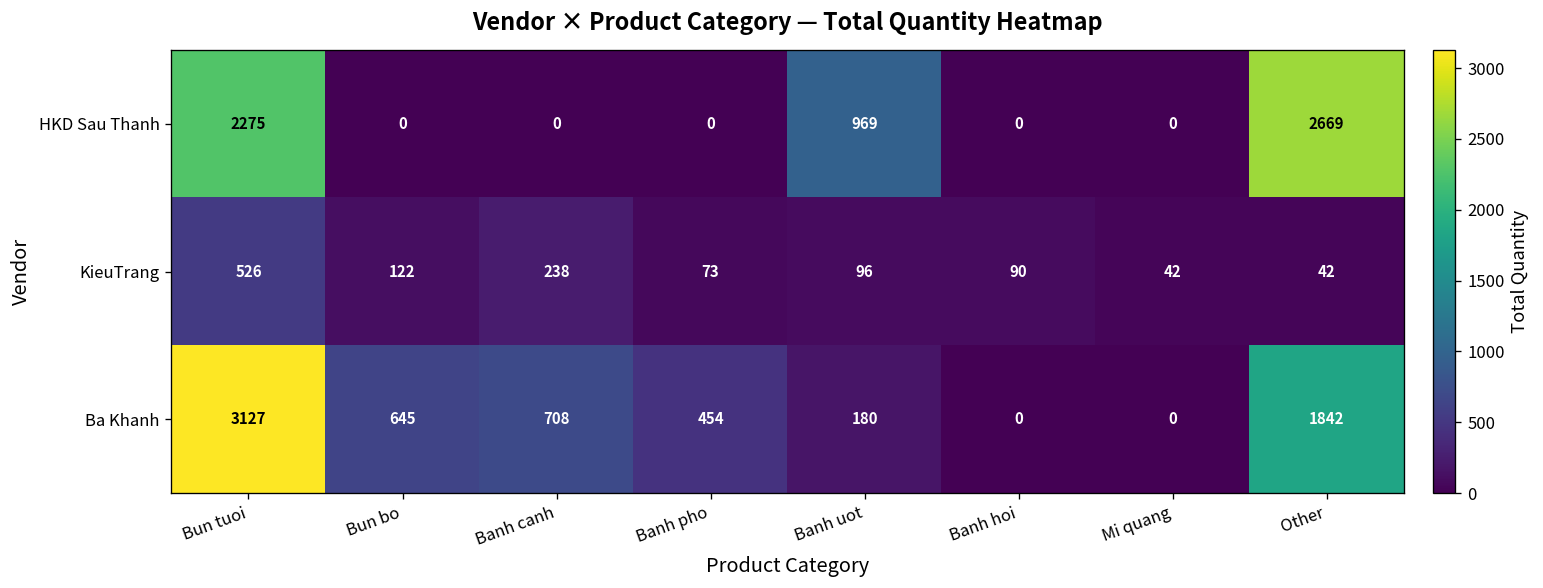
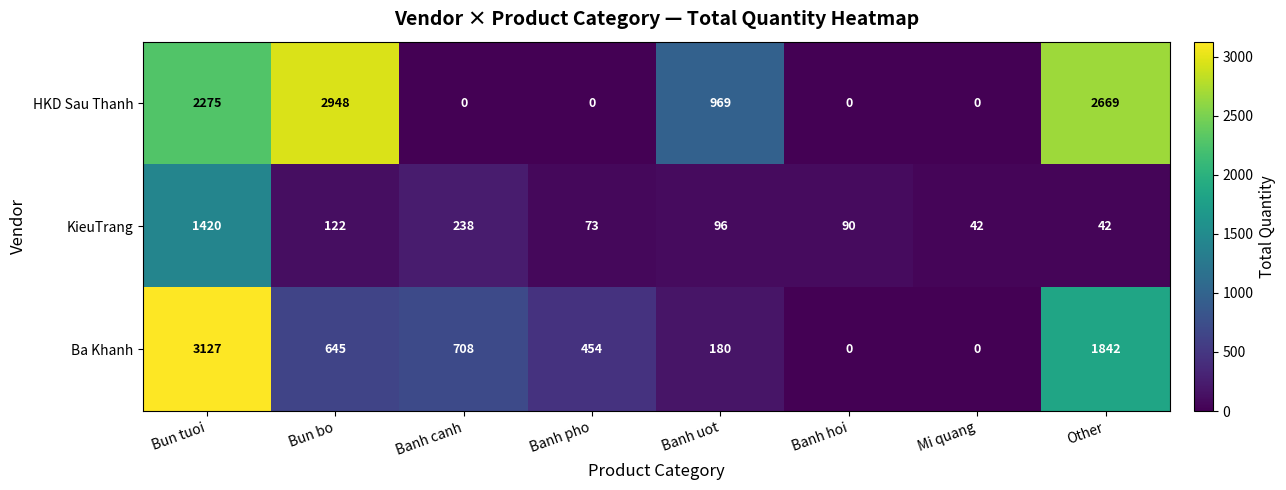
  {
    "HKD Sau Thanh": {
      "Bun tuoi": 2275,
-     "Bun bo": 0,
+     "Bun bo": 2948,
      "Banh canh": 0,
      "Banh pho": 0,
      "Banh uot": 969,
      "Banh hoi": 0,
      "Mi quang": 0,
      "Other": 2669
    },
    "KieuTrang": {
-     "Bun tuoi": 526,
+     "Bun tuoi": 1420,
      "Bun bo": 122,
      "Banh canh": 238,
      "Banh pho": 73,
      "Banh uot": 96,
      "Banh hoi": 90,
      "Mi quang": 42,
      "Other": 42
    },
    "Ba Khanh": {
      "Bun tuoi": 3127,
      "Bun bo": 645,
      "Banh canh": 708,
      "Banh pho": 454,
      "Banh uot": 180,
      "Banh hoi": 0,
      "Mi quang": 0,
      "Other": 1842
    }
  }
